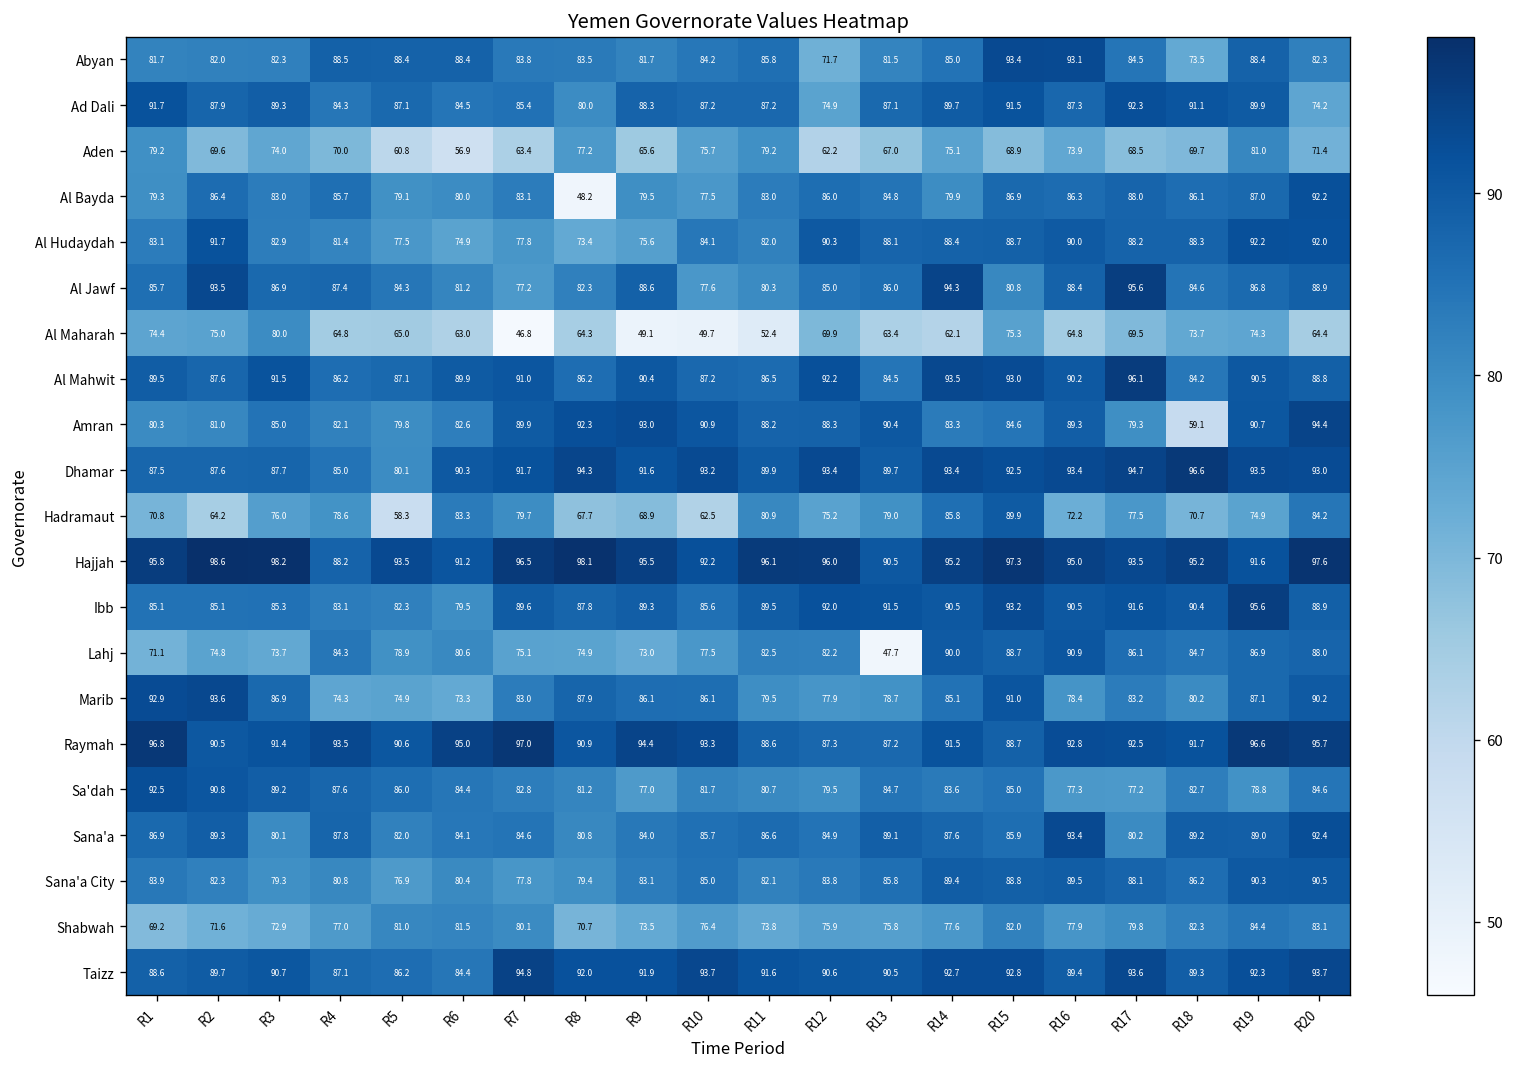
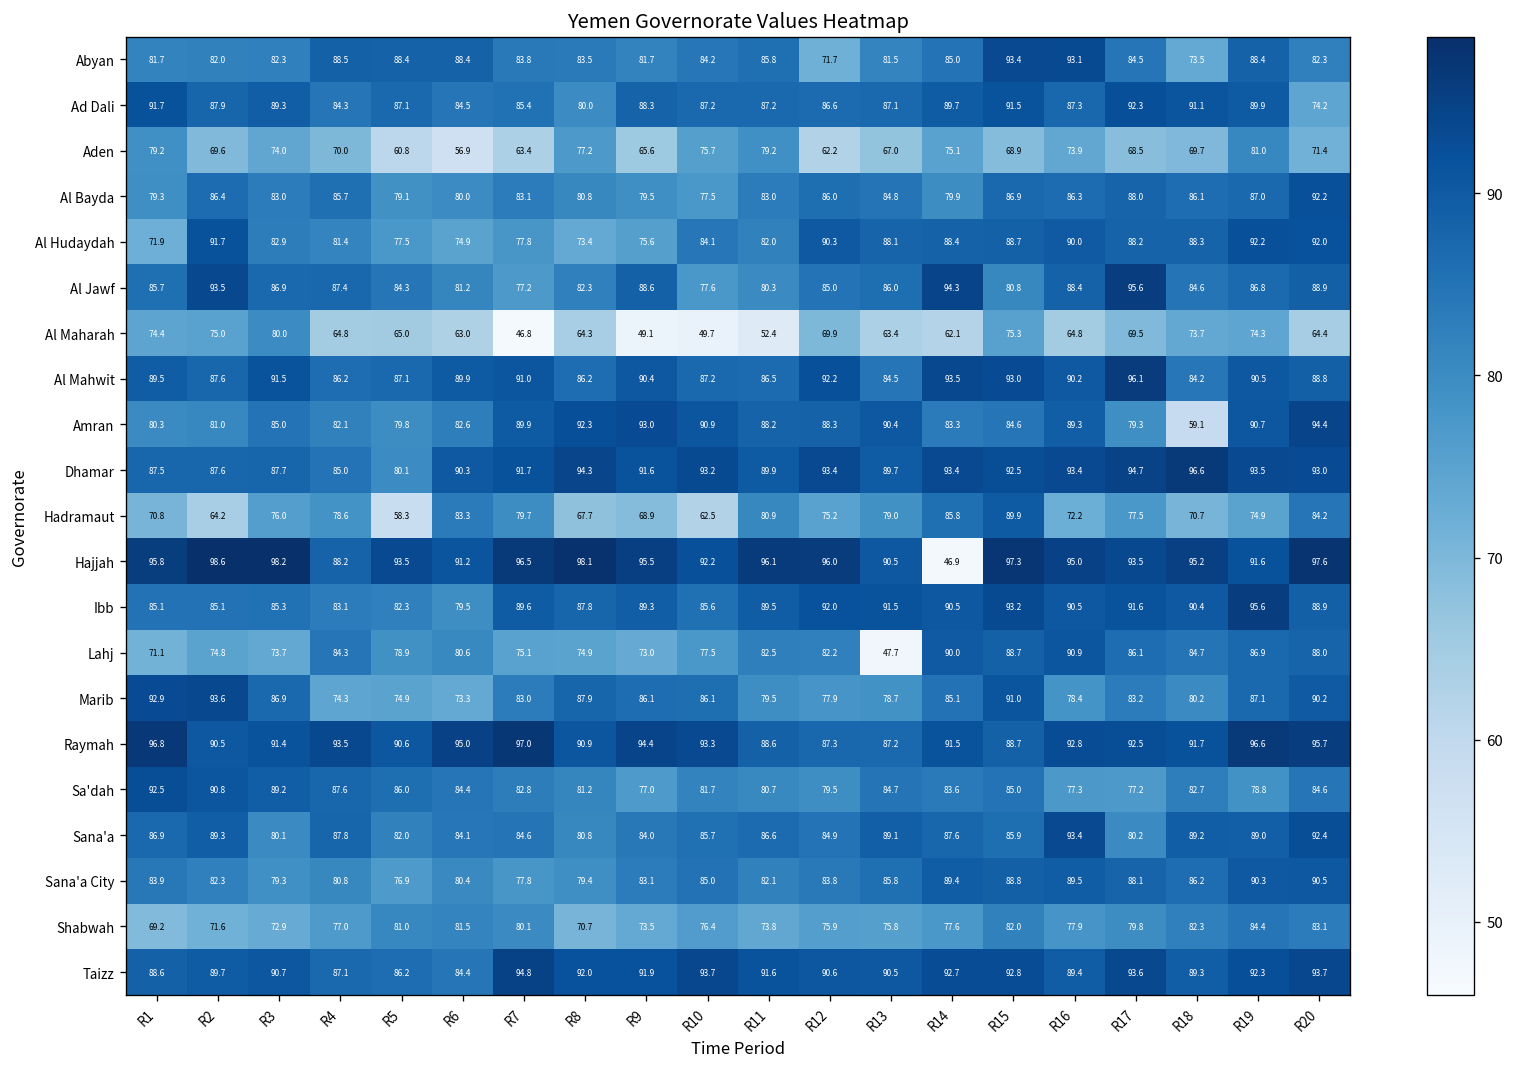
  {
    "Ad Dali": {
      "R1": 91.7,
      "R2": 87.9,
      "R3": 89.3,
      "R4": 84.3,
      "R5": 87.1,
      "R6": 84.5,
      "R7": 85.4,
      "R8": 80.0,
      "R9": 88.3,
      "R10": 87.2,
      "R11": 87.2,
-     "R12": 74.9,
+     "R12": 86.6,
      "R13": 87.1,
      "R14": 89.7,
      "R15": 91.5,
      "R16": 87.3,
      "R17": 92.3,
      "R18": 91.1,
      "R19": 89.9,
      "R20": 74.2
    },
    "Al Bayda": {
      "R1": 79.3,
      "R2": 86.4,
      "R3": 83.0,
      "R4": 85.7,
      "R5": 79.1,
      "R6": 80.0,
      "R7": 83.1,
-     "R8": 48.2,
+     "R8": 80.8,
      "R9": 79.5,
      "R10": 77.5,
      "R11": 83.0,
      "R12": 86.0,
      "R13": 84.8,
      "R14": 79.9,
      "R15": 86.9,
      "R16": 86.3,
      "R17": 88.0,
      "R18": 86.1,
      "R19": 87.0,
      "R20": 92.2
    },
    "Al Hudaydah": {
-     "R1": 83.1,
+     "R1": 71.9,
      "R2": 91.7,
      "R3": 82.9,
      "R4": 81.4,
      "R5": 77.5,
      "R6": 74.9,
      "R7": 77.8,
      "R8": 73.4,
      "R9": 75.6,
      "R10": 84.1,
      "R11": 82.0,
      "R12": 90.3,
      "R13": 88.1,
      "R14": 88.4,
      "R15": 88.7,
      "R16": 90.0,
      "R17": 88.2,
      "R18": 88.3,
      "R19": 92.2,
      "R20": 92.0
    },
    "Hajjah": {
      "R1": 95.8,
      "R2": 98.6,
      "R3": 98.2,
      "R4": 88.2,
      "R5": 93.5,
      "R6": 91.2,
      "R7": 96.5,
      "R8": 98.1,
      "R9": 95.5,
      "R10": 92.2,
      "R11": 96.1,
      "R12": 96.0,
      "R13": 90.5,
-     "R14": 95.2,
+     "R14": 46.9,
      "R15": 97.3,
      "R16": 95.0,
      "R17": 93.5,
      "R18": 95.2,
      "R19": 91.6,
      "R20": 97.6
    }
  }
